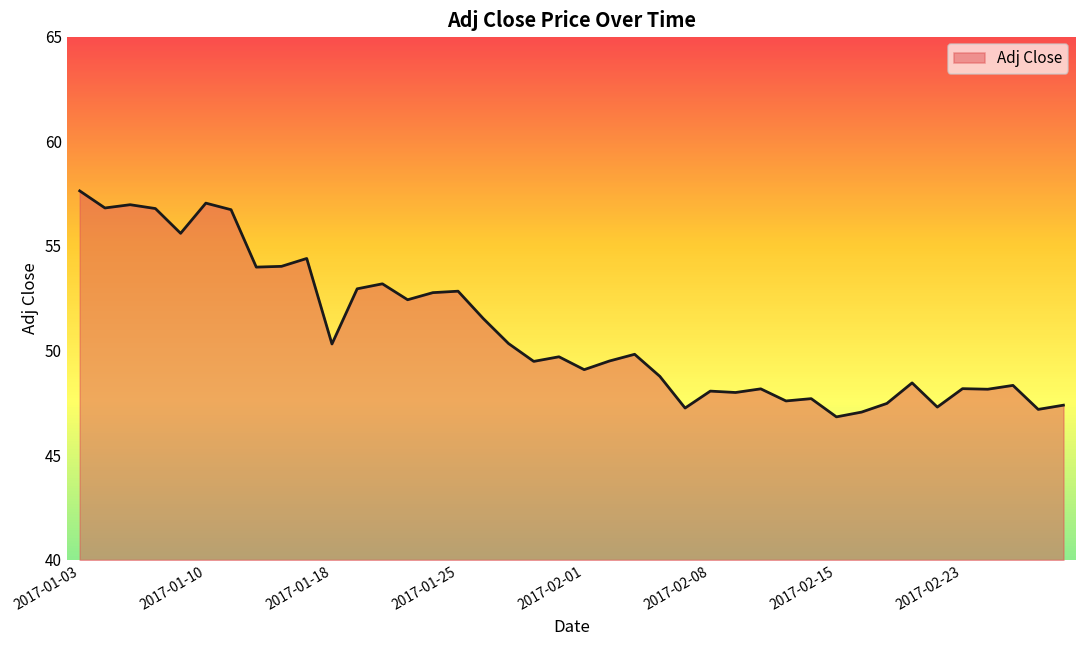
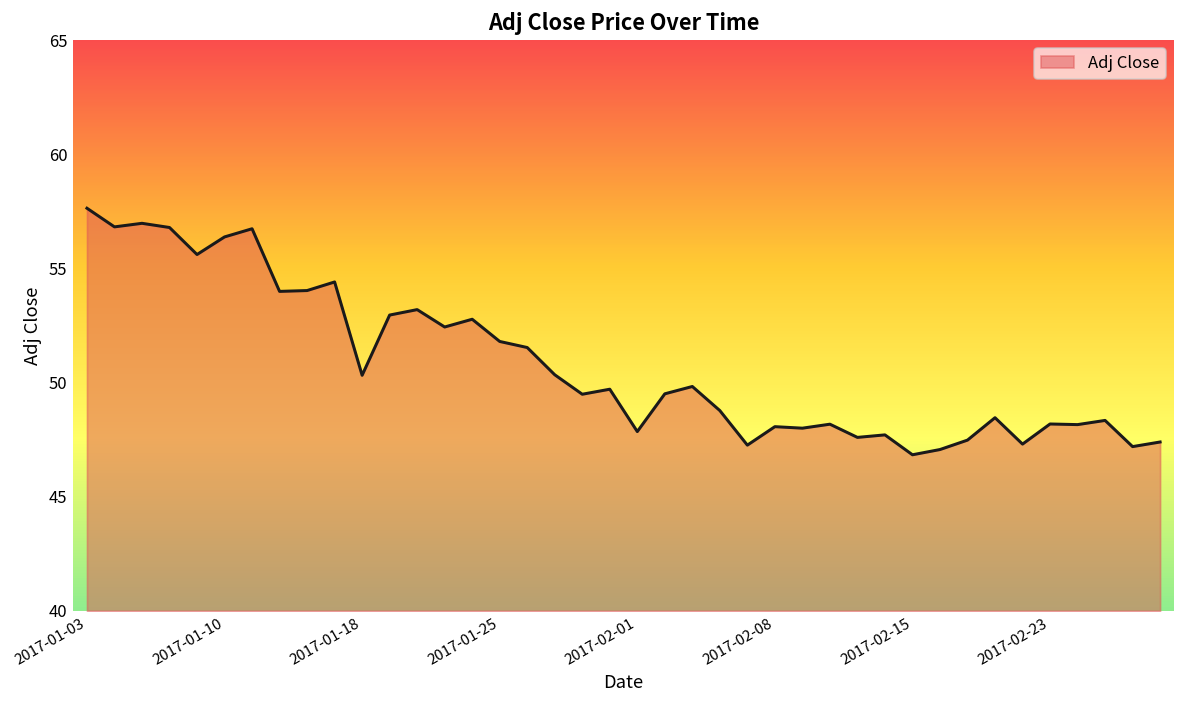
  {
    "2017-01-03": 57.6,
-   "2017-01-10": 57.0,
+   "2017-01-10": 56.4,
    "2017-01-18": 50.3,
-   "2017-01-25": 52.8,
-   "2017-02-01": 49.1,
+   "2017-01-25": 51.8,
+   "2017-02-01": 47.9,
    "2017-02-08": 48.1,
    "2017-02-15": 46.8,
    "2017-02-23": 48.2
  }
